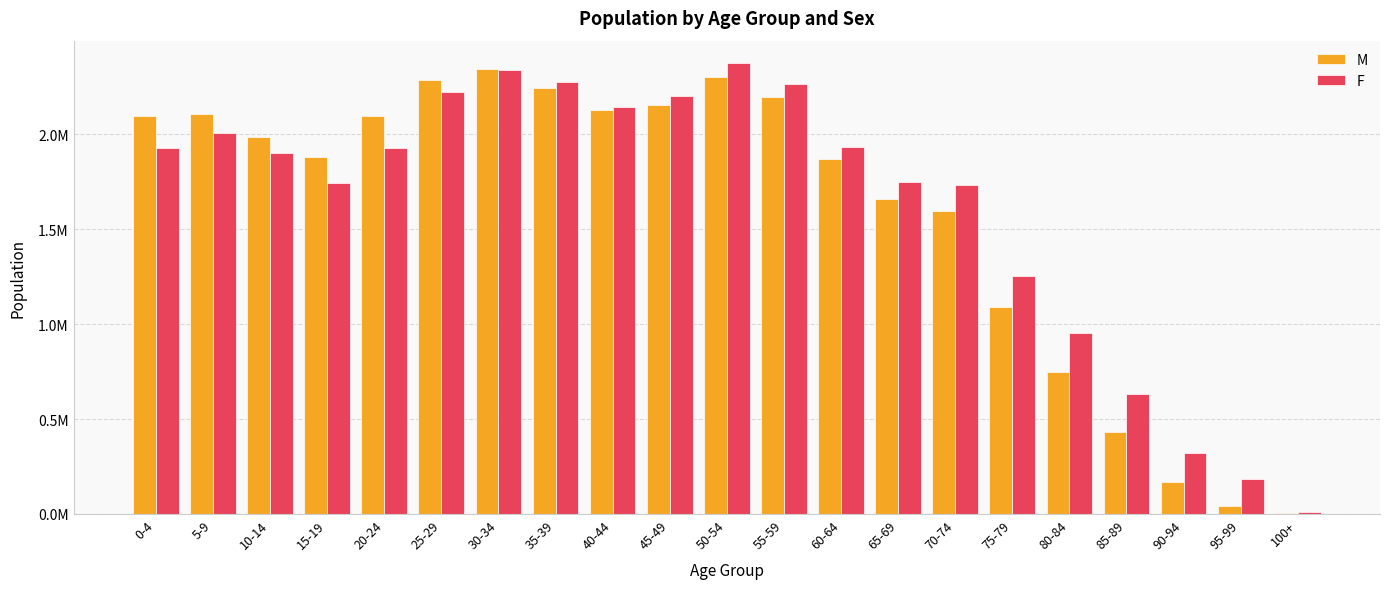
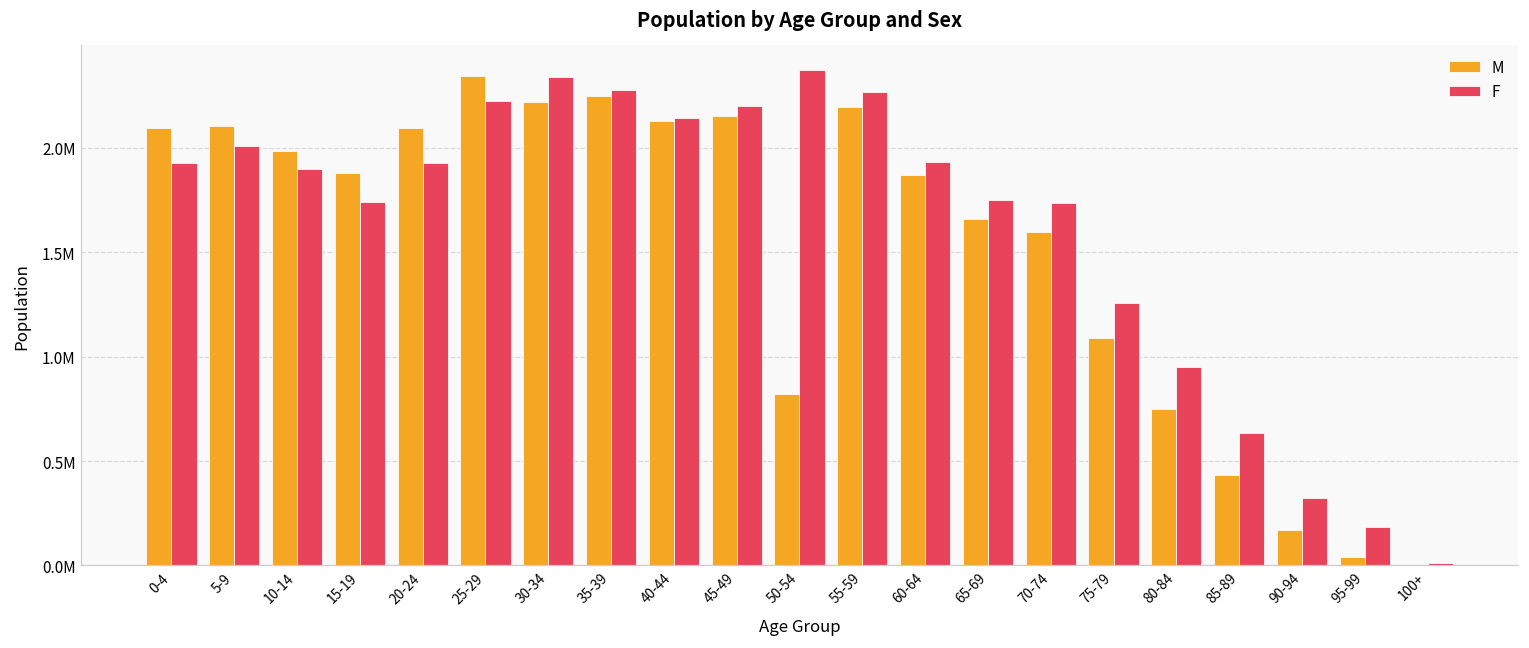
  {
    "M": {
      "0-4": 2090000,
      "5-9": 2110000,
      "10-14": 1990000,
      "15-19": 1880000,
      "20-24": 2100000,
-     "25-29": 2290000,
-     "30-34": 2340000,
+     "25-29": 2340000,
+     "30-34": 2220000,
      "35-39": 2250000,
      "40-44": 2130000,
      "45-49": 2150000,
-     "50-54": 2300000,
+     "50-54": 820000,
      "55-59": 2200000,
      "60-64": 1870000,
      "65-69": 1660000,
      "70-74": 1600000,
      "75-79": 1090000,
      "80-84": 750000,
      "85-89": 430000,
      "90-94": 170000,
      "95-99": 40000
    },
    "F": {
      "0-4": 1930000,
      "5-9": 2010000,
      "10-14": 1900000,
      "15-19": 1740000,
      "20-24": 1930000,
      "25-29": 2220000,
      "30-34": 2340000,
      "35-39": 2270000,
      "40-44": 2140000,
      "45-49": 2200000,
      "50-54": 2370000,
      "55-59": 2270000,
      "60-64": 1930000,
      "65-69": 1750000,
      "70-74": 1730000,
      "75-79": 1260000,
      "80-84": 950000,
      "85-89": 630000,
      "90-94": 320000,
      "95-99": 180000
    }
  }
